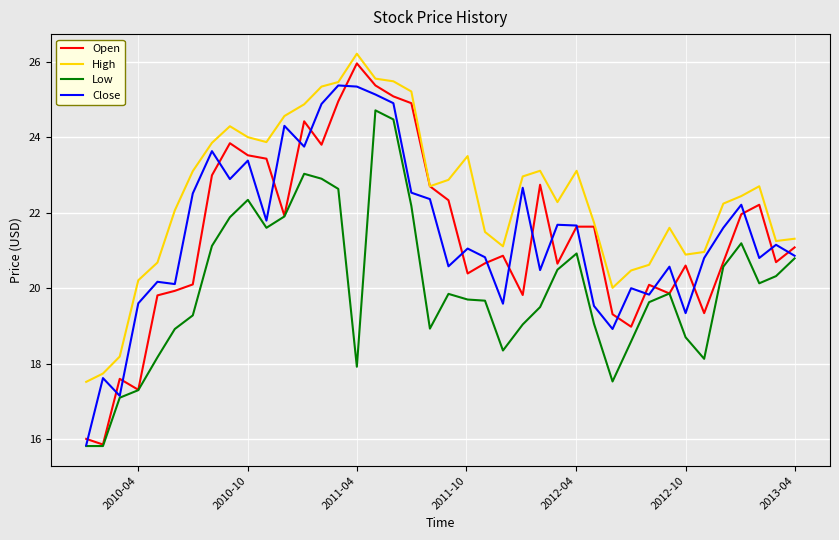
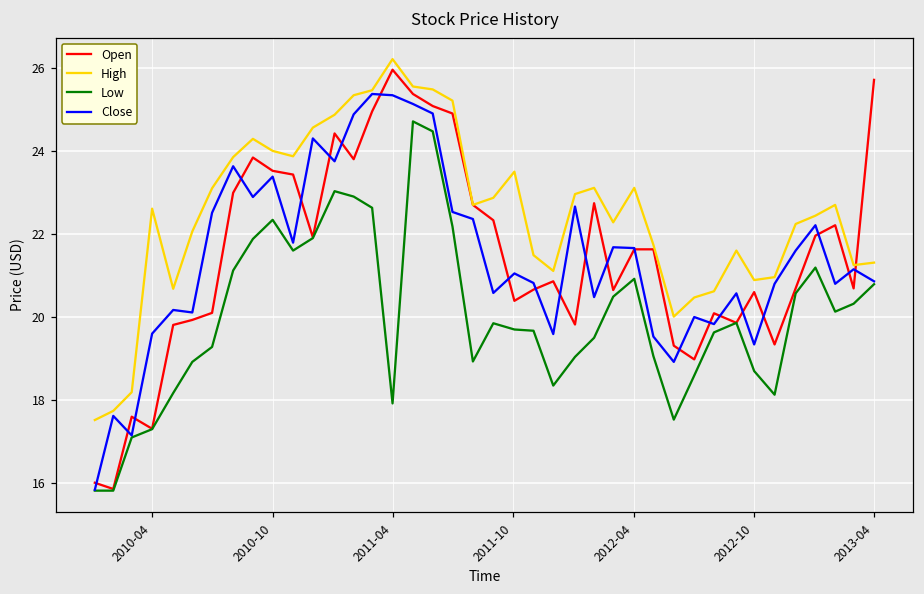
  {
    "Open": {
      "2010-10": 23.5,
      "2011-04": 26.0,
      "2012-10": 20.6,
-     "2013-04": 21.1
+     "2013-04": 25.7
    },
    "High": {
-     "2010-04": 20.2,
+     "2010-04": 22.6,
      "2010-10": 24.0,
      "2011-04": 26.2,
      "2012-10": 20.9,
      "2013-04": 21.3
    },
    "Low": {
      "2010-10": 22.3,
      "2011-04": 17.9,
      "2012-10": 18.7,
      "2013-04": 20.8
    },
    "Close": {
      "2010-04": 19.6,
      "2010-10": 23.4,
      "2011-04": 25.3,
      "2012-10": 19.3,
      "2013-04": 20.9
    }
  }
